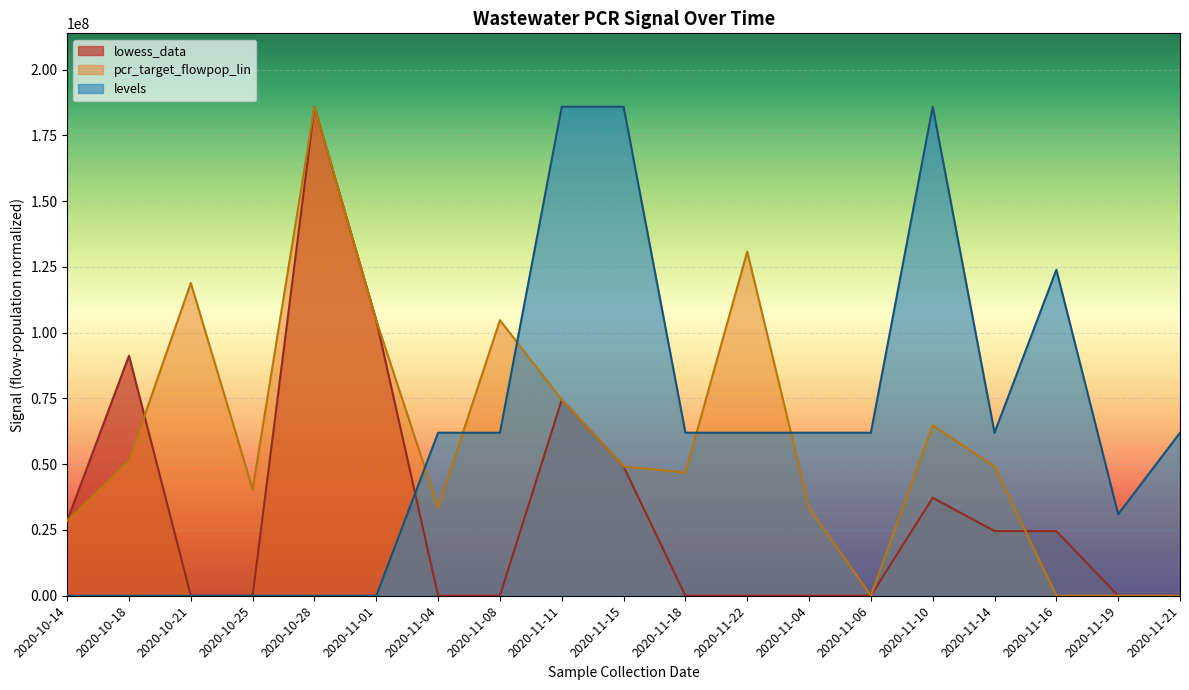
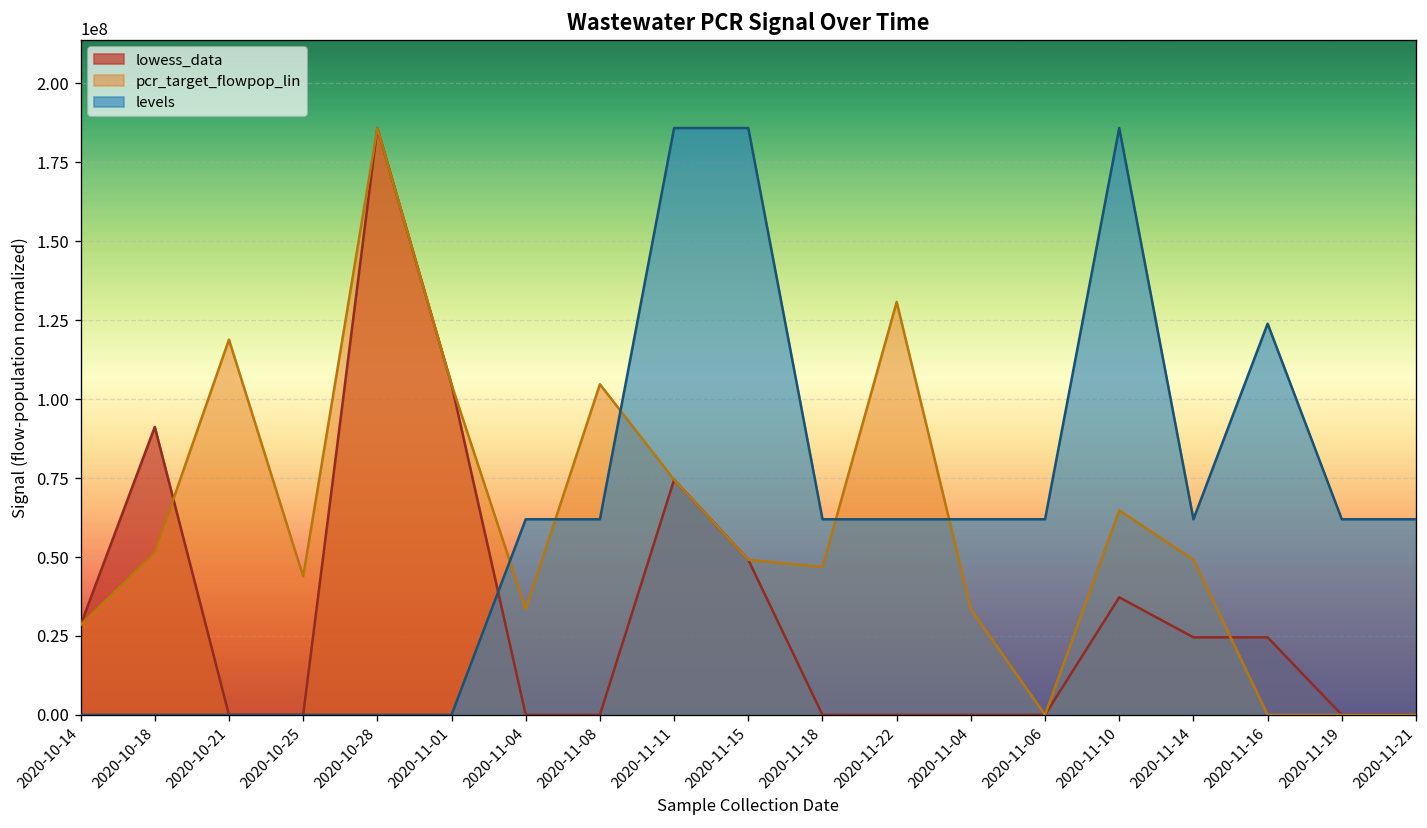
  {
    "lowess_data": {
      "2020-10-18": 91000000,
      "2020-11-08": 0,
      "2020-11-18": 0,
      "2020-11-22": 0,
      "2020-11-10": 37000000,
      "2020-11-14": 25000000,
      "2020-11-16": 25000000
    },
    "pcr_target_flowpop_lin": {
      "2020-10-18": 51000000,
      "2020-10-21": 119000000,
-     "2020-10-25": 40000000,
+     "2020-10-25": 44000000,
      "2020-11-08": 105000000,
      "2020-11-18": 47000000,
      "2020-11-22": 131000000,
      "2020-11-10": 65000000,
      "2020-11-14": 49000000,
      "2020-11-16": 0
    },
    "levels": {
      "2020-10-14": 0,
      "2020-10-18": 0,
      "2020-10-28": 0,
      "2020-11-01": 0,
      "2020-11-08": 62000000,
      "2020-11-11": 186000000,
      "2020-11-15": 186000000,
      "2020-11-18": 62000000,
      "2020-11-22": 62000000,
      "2020-11-06": 62000000,
      "2020-11-10": 186000000,
      "2020-11-14": 62000000,
      "2020-11-16": 124000000,
-     "2020-11-19": 31000000,
+     "2020-11-19": 62000000,
      "2020-11-21": 62000000
    }
  }
